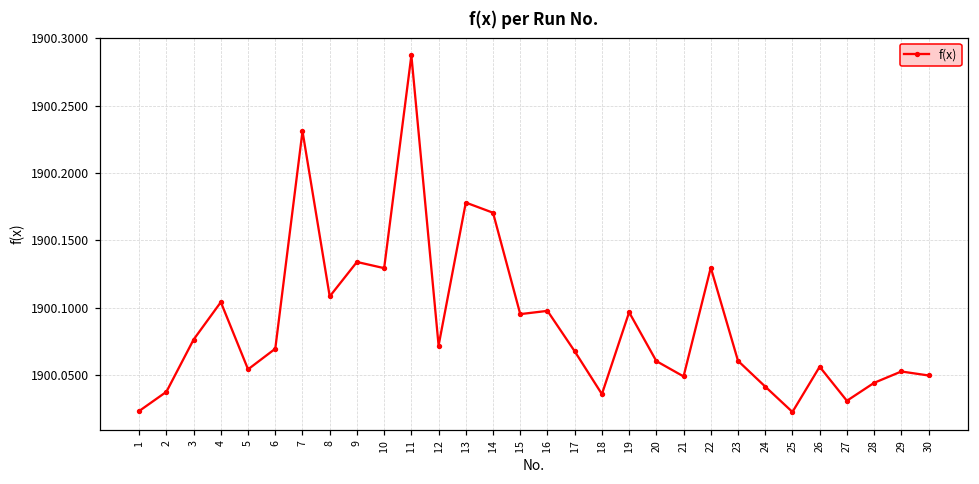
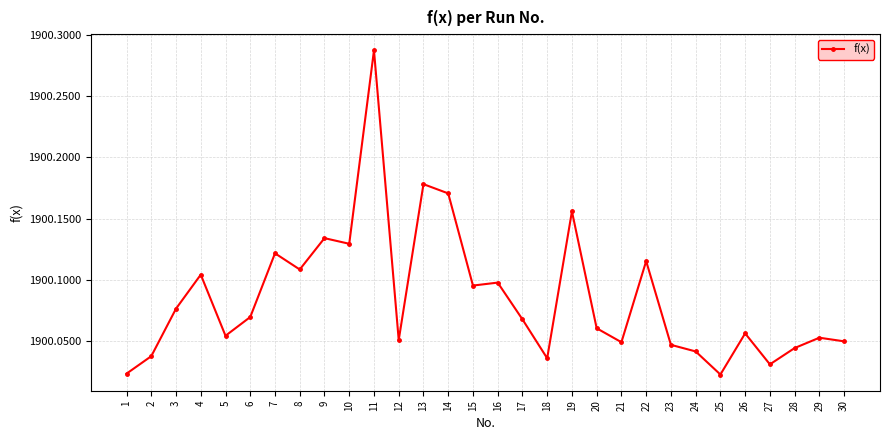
  {
    "1": 1900.023,
    "2": 1900.038,
    "3": 1900.076,
    "4": 1900.104,
    "5": 1900.054,
    "6": 1900.070,
-   "7": 1900.231,
+   "7": 1900.122,
    "8": 1900.108,
    "9": 1900.134,
    "10": 1900.129,
    "11": 1900.287,
-   "12": 1900.072,
+   "12": 1900.051,
    "13": 1900.178,
    "14": 1900.171,
    "15": 1900.095,
    "16": 1900.098,
    "17": 1900.068,
    "18": 1900.036,
-   "19": 1900.097,
+   "19": 1900.156,
    "20": 1900.060,
    "21": 1900.049,
-   "22": 1900.130,
-   "23": 1900.061,
+   "22": 1900.115,
+   "23": 1900.047,
    "24": 1900.041,
    "25": 1900.023,
    "26": 1900.056,
    "27": 1900.031,
    "28": 1900.044,
    "29": 1900.053,
    "30": 1900.050
  }
